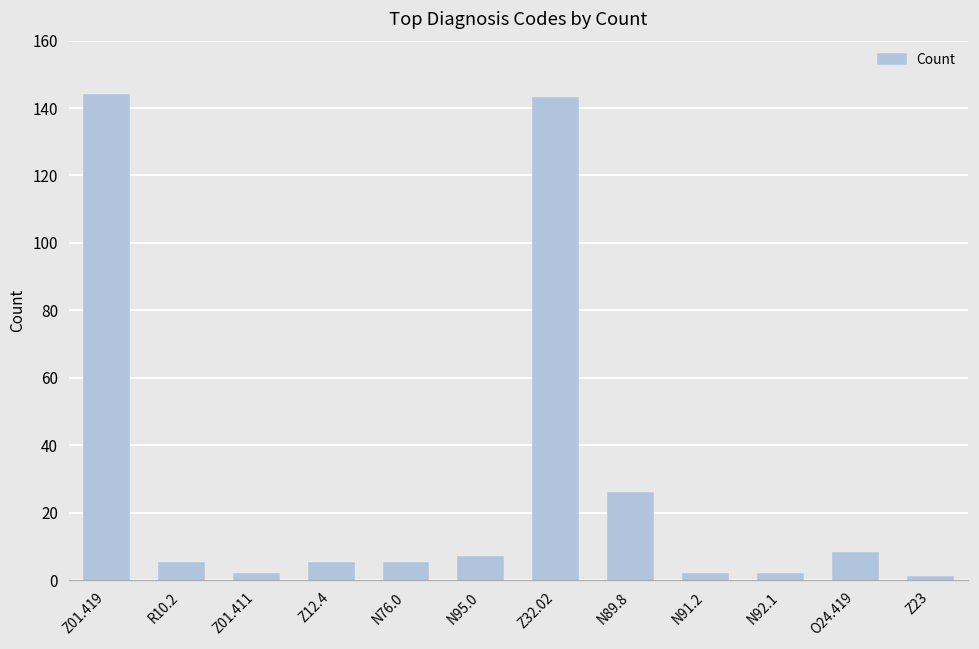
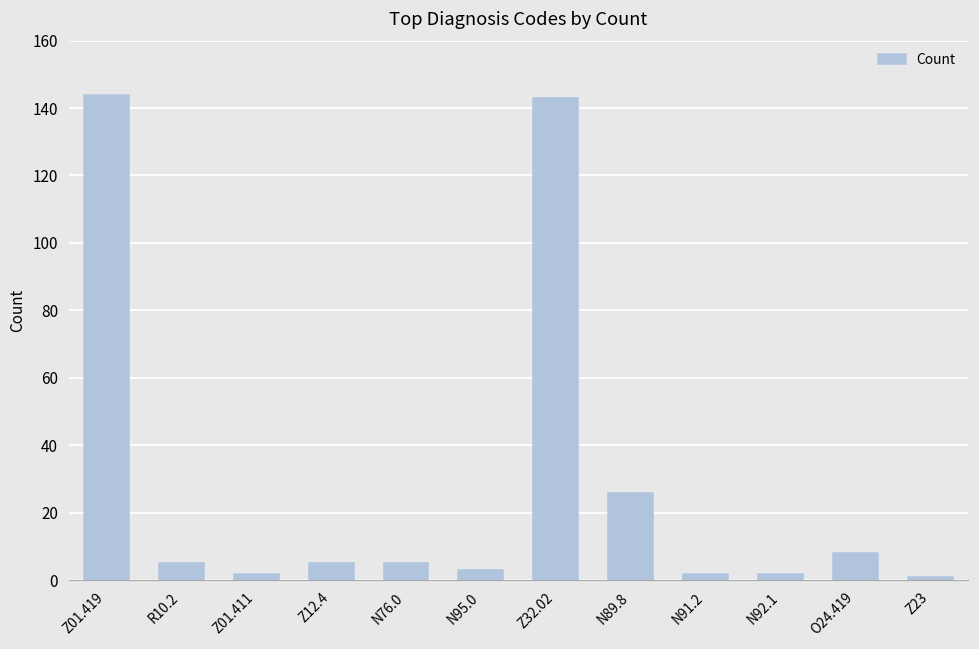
  {
    "Z01.419": 144,
    "R10.2": 5,
    "Z01.411": 2,
    "Z12.4": 5,
    "N76.0": 5,
-   "N95.0": 7,
+   "N95.0": 3,
    "Z32.02": 143,
    "N89.8": 26,
    "N91.2": 2,
    "N92.1": 2,
    "O24.419": 8,
    "Z23": 1
  }
